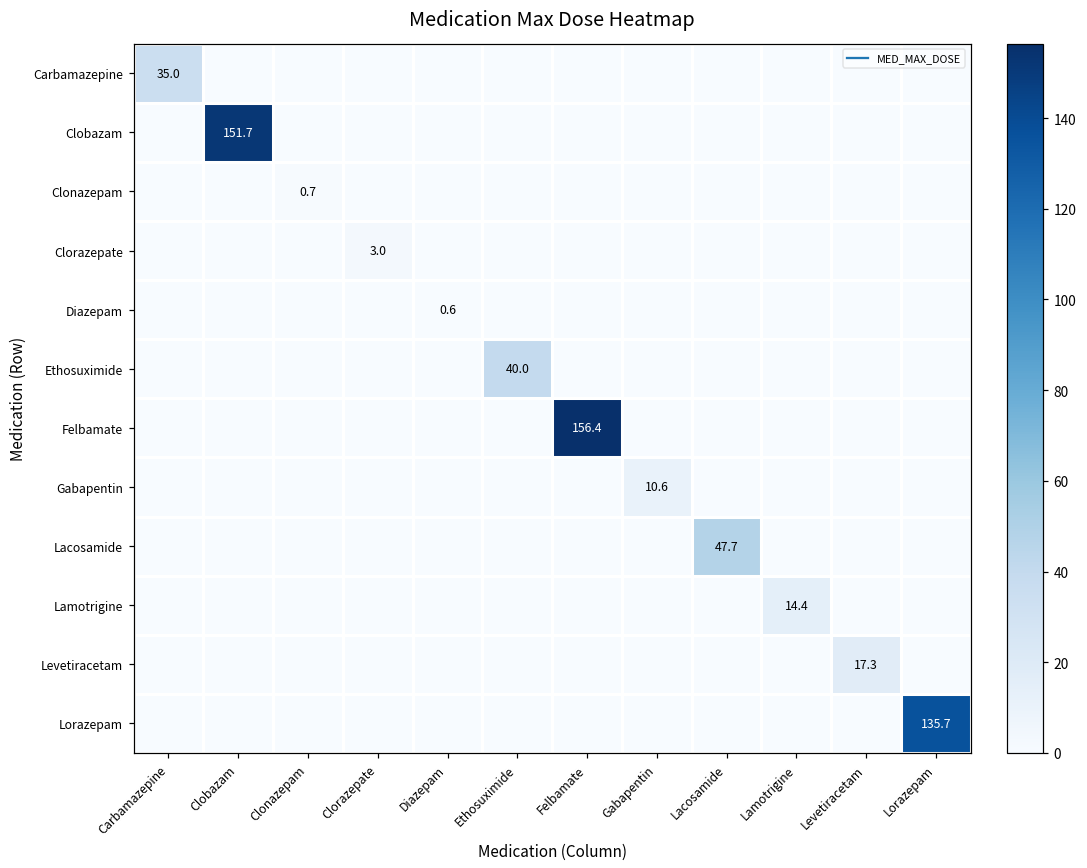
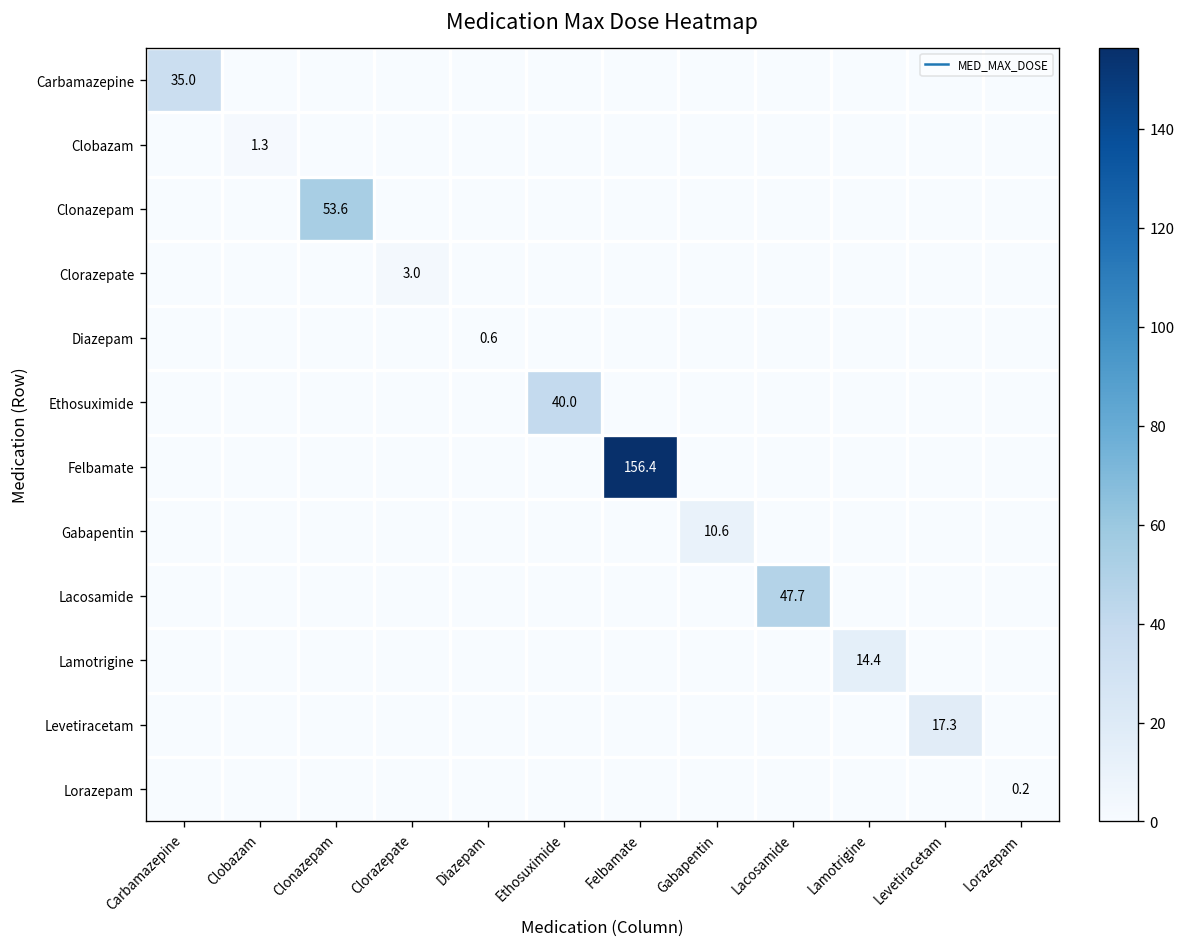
  {
    "Carbamazepine": {
      "Carbamazepine": 35.0
    },
    "Clobazam": {
-     "Clobazam": 151.7
+     "Clobazam": 1.3
    },
    "Clonazepam": {
-     "Clonazepam": 0.7
+     "Clonazepam": 53.6
    },
    "Clorazepate": {
      "Clorazepate": 3.0
    },
    "Diazepam": {
      "Diazepam": 0.6
    },
    "Ethosuximide": {
      "Ethosuximide": 40.0
    },
    "Felbamate": {
      "Felbamate": 156.4
    },
    "Gabapentin": {
      "Gabapentin": 10.6
    },
    "Lacosamide": {
      "Lacosamide": 47.7
    },
    "Lamotrigine": {
      "Lamotrigine": 14.4
    },
    "Levetiracetam": {
      "Levetiracetam": 17.3
    },
    "Lorazepam": {
-     "Lorazepam": 135.7
+     "Lorazepam": 0.2
    }
  }
